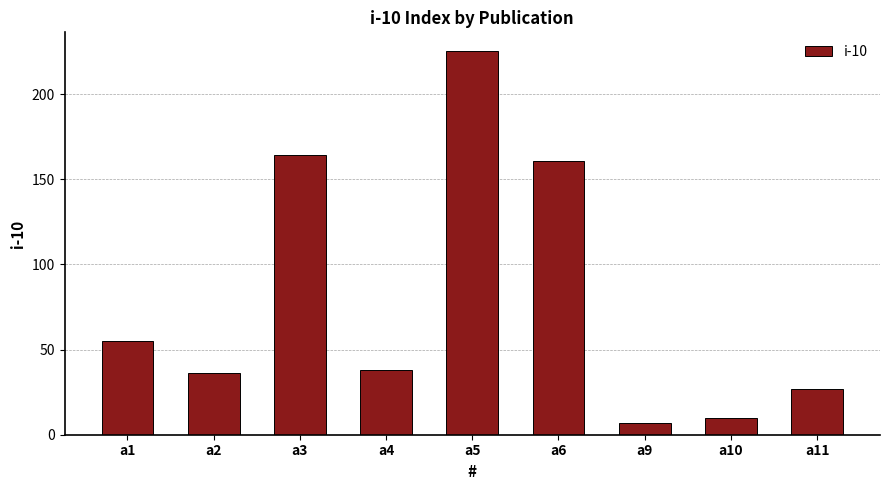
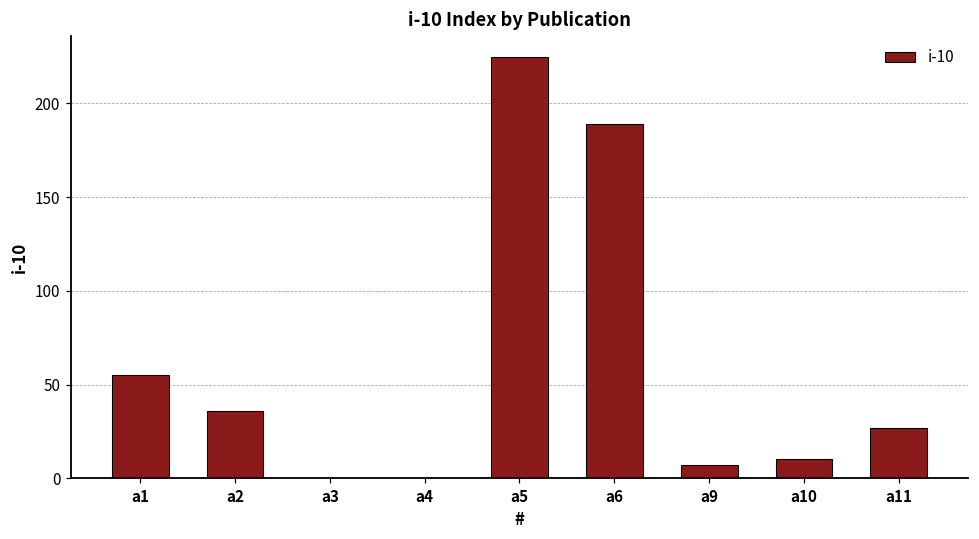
  {
    "a1": 55,
    "a2": 36,
-   "a3": 164,
-   "a4": 38,
+   "a3": 0,
+   "a4": 0,
    "a5": 225,
-   "a6": 161,
+   "a6": 189,
    "a9": 7,
    "a10": 10,
    "a11": 27
  }
